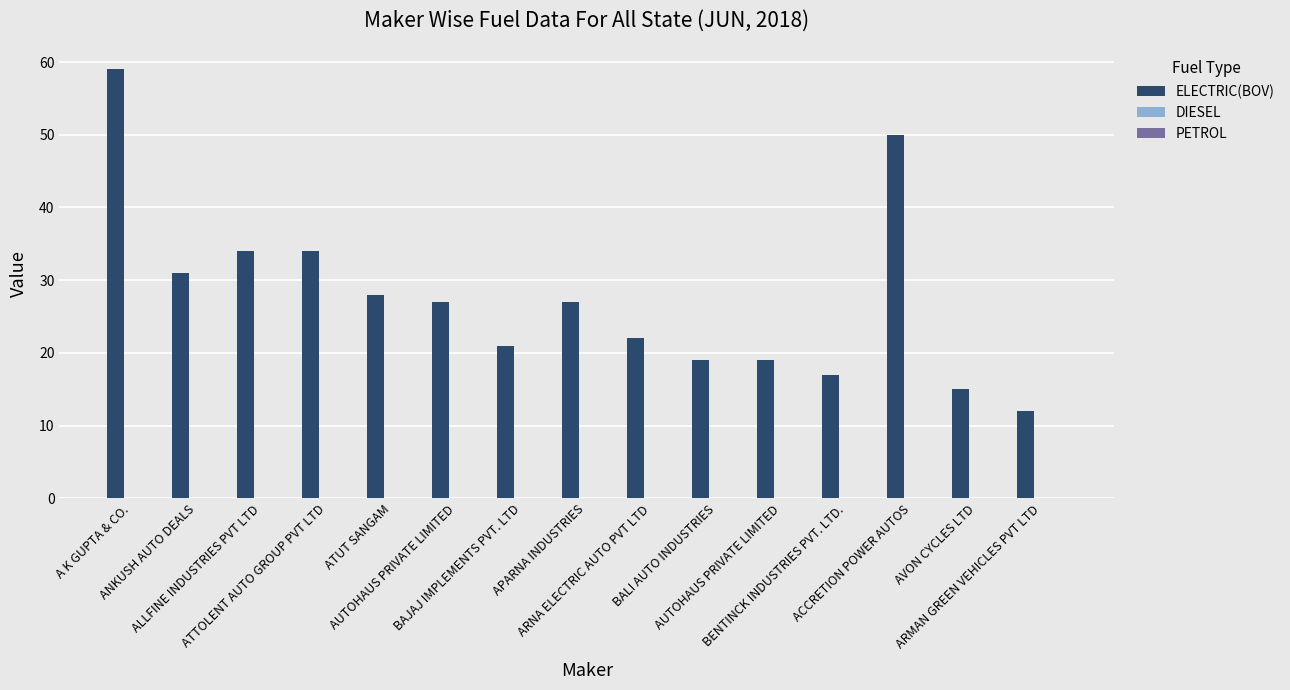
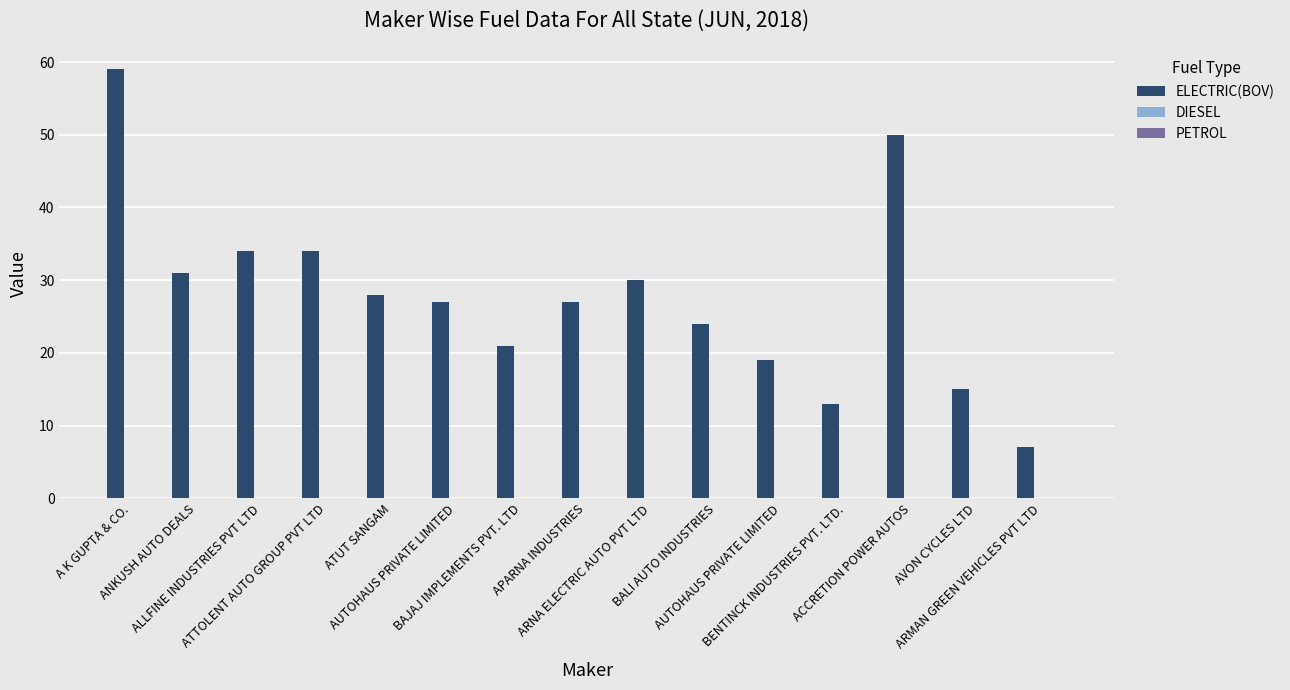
  {
    "ELECTRIC(BOV)": {
      "A K GUPTA & CO.": 59,
      "ANKUSH AUTO DEALS": 31,
      "ALLFINE INDUSTRIES PVT LTD": 34,
      "ATTOLENT AUTO GROUP PVT LTD": 34,
      "ATUT SANGAM": 28,
      "BAJAJ IMPLEMENTS PVT. LTD": 21,
      "APARNA INDUSTRIES": 27,
-     "ARNA ELECTRIC AUTO PVT LTD": 22,
-     "BALI AUTO INDUSTRIES": 19,
-     "BENTINCK INDUSTRIES PVT. LTD.": 17,
+     "ARNA ELECTRIC AUTO PVT LTD": 30,
+     "BALI AUTO INDUSTRIES": 24,
+     "BENTINCK INDUSTRIES PVT. LTD.": 13,
      "ACCRETION POWER AUTOS": 50,
      "AVON CYCLES LTD": 15,
-     "ARMAN GREEN VEHICLES PVT LTD": 12
+     "ARMAN GREEN VEHICLES PVT LTD": 7
    },
    "DIESEL": {
      "A K GUPTA & CO.": 0,
      "ANKUSH AUTO DEALS": 0,
      "ALLFINE INDUSTRIES PVT LTD": 0,
      "ATTOLENT AUTO GROUP PVT LTD": 0,
      "ATUT SANGAM": 0,
      "BAJAJ IMPLEMENTS PVT. LTD": 0,
      "APARNA INDUSTRIES": 0,
      "ARNA ELECTRIC AUTO PVT LTD": 0,
      "BALI AUTO INDUSTRIES": 0,
      "BENTINCK INDUSTRIES PVT. LTD.": 0,
      "ACCRETION POWER AUTOS": 0,
      "AVON CYCLES LTD": 0,
      "ARMAN GREEN VEHICLES PVT LTD": 0
    },
    "PETROL": {
      "A K GUPTA & CO.": 0,
      "ANKUSH AUTO DEALS": 0,
      "ALLFINE INDUSTRIES PVT LTD": 0,
      "ATTOLENT AUTO GROUP PVT LTD": 0,
      "ATUT SANGAM": 0,
      "BAJAJ IMPLEMENTS PVT. LTD": 0,
      "APARNA INDUSTRIES": 0,
      "ARNA ELECTRIC AUTO PVT LTD": 0,
      "BALI AUTO INDUSTRIES": 0,
      "BENTINCK INDUSTRIES PVT. LTD.": 0,
      "ACCRETION POWER AUTOS": 0,
      "AVON CYCLES LTD": 0,
      "ARMAN GREEN VEHICLES PVT LTD": 0
    }
  }
